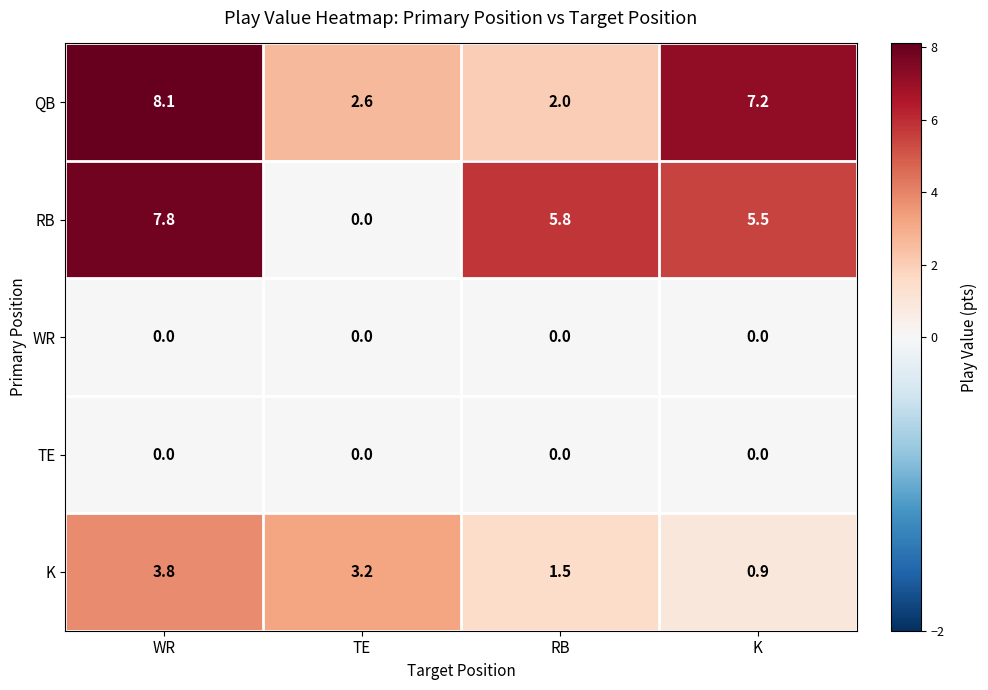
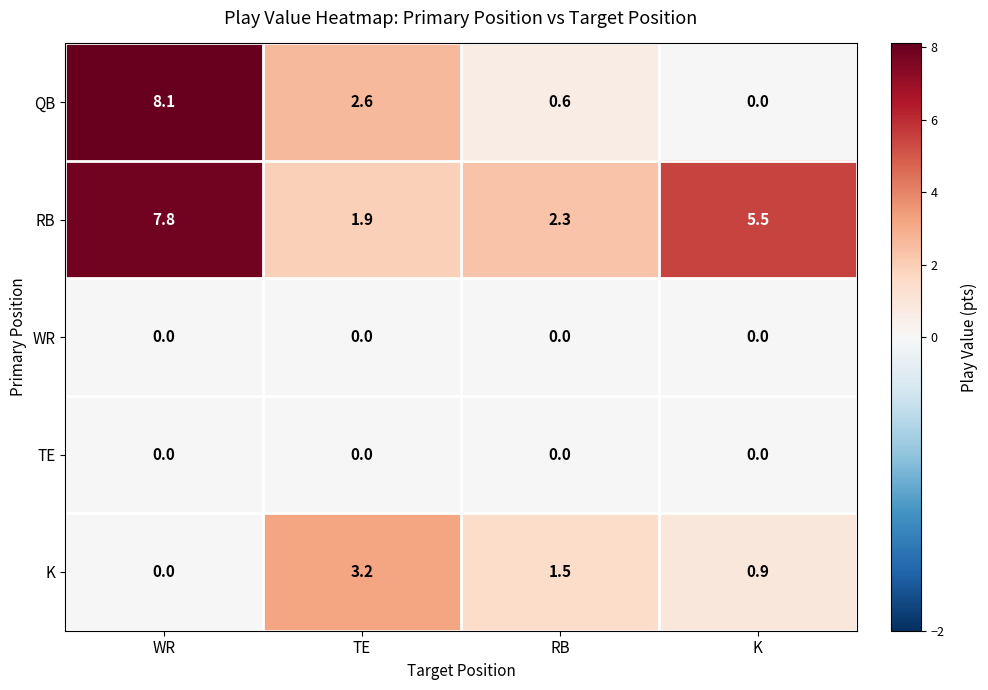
  {
    "QB": {
      "WR": 8.1,
      "TE": 2.6,
-     "RB": 2.0,
-     "K": 7.2
+     "RB": 0.6,
+     "K": 0.0
    },
    "RB": {
      "WR": 7.8,
-     "TE": 0.0,
-     "RB": 5.8,
+     "TE": 1.9,
+     "RB": 2.3,
      "K": 5.5
    },
    "WR": {
      "WR": 0.0,
      "TE": 0.0,
      "RB": 0.0,
      "K": 0.0
    },
    "TE": {
      "WR": 0.0,
      "TE": 0.0,
      "RB": 0.0,
      "K": 0.0
    },
    "K": {
-     "WR": 3.8,
+     "WR": 0.0,
      "TE": 3.2,
      "RB": 1.5,
      "K": 0.9
    }
  }
